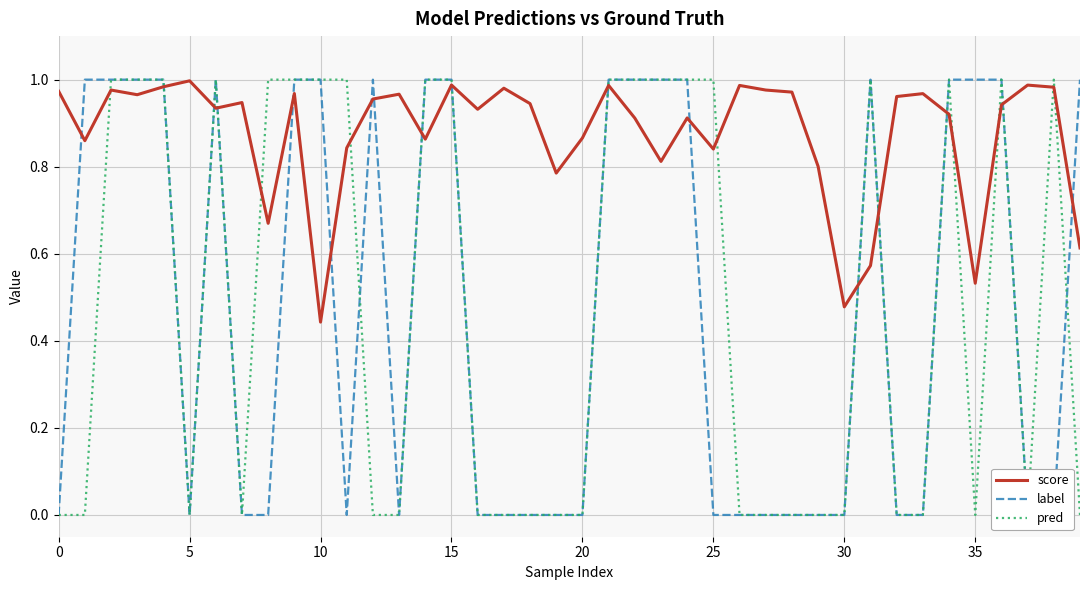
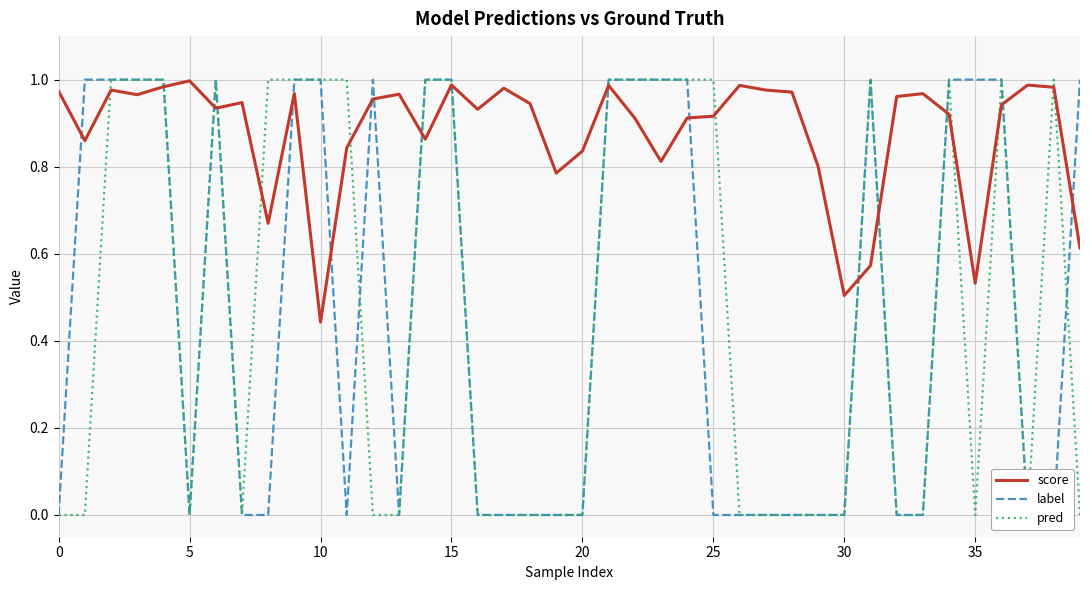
  {
    "score": {
      "0": 0.97,
      "5": 1.00,
      "10": 0.44,
      "15": 0.99,
-     "20": 0.87,
-     "25": 0.84,
-     "30": 0.48,
+     "20": 0.84,
+     "25": 0.92,
+     "30": 0.50,
      "35": 0.53
    },
    "label": {
      "25": 0.00,
      "35": 1.00
    },
    "pred": {
      "25": 1.00,
      "35": 0.00
    }
  }
